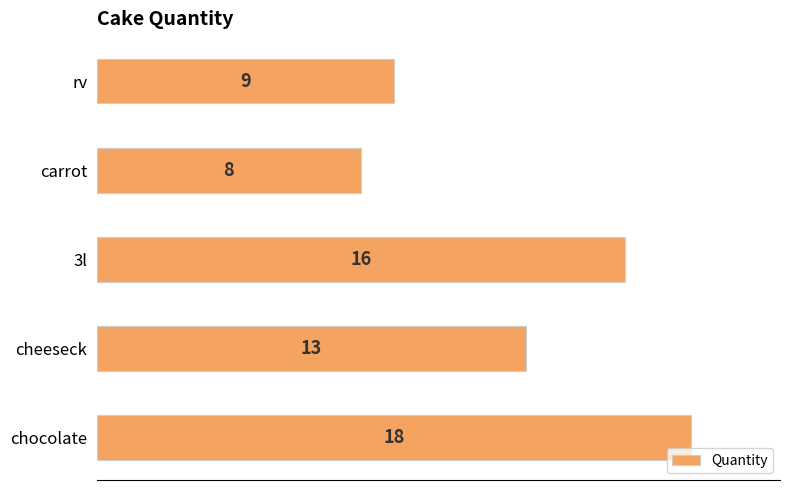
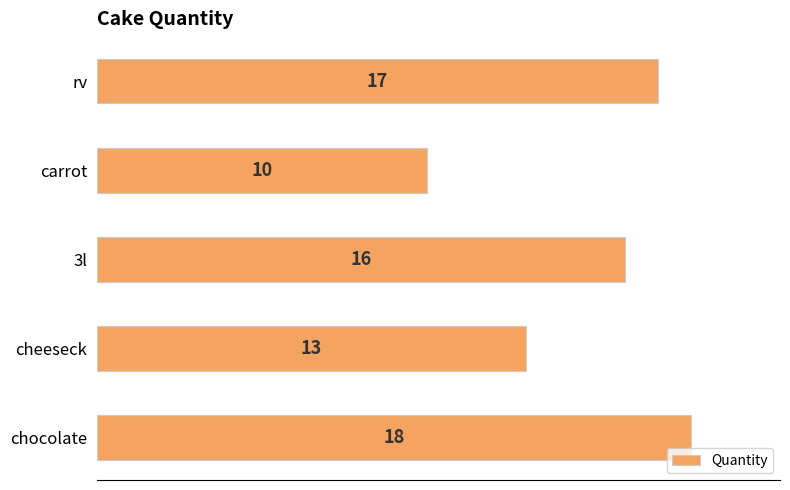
  {
-   "rv": 9,
-   "carrot": 8,
+   "rv": 17,
+   "carrot": 10,
    "3l": 16,
    "cheeseck": 13,
    "chocolate": 18
  }
